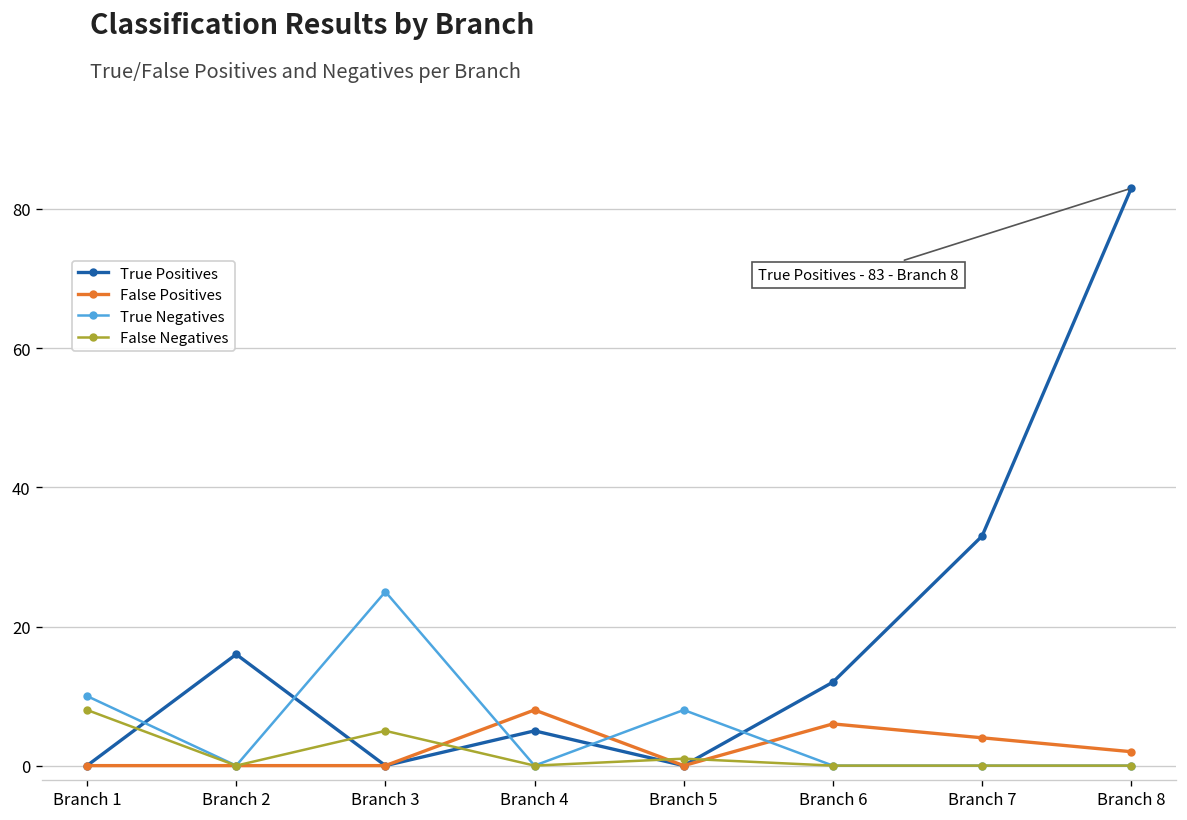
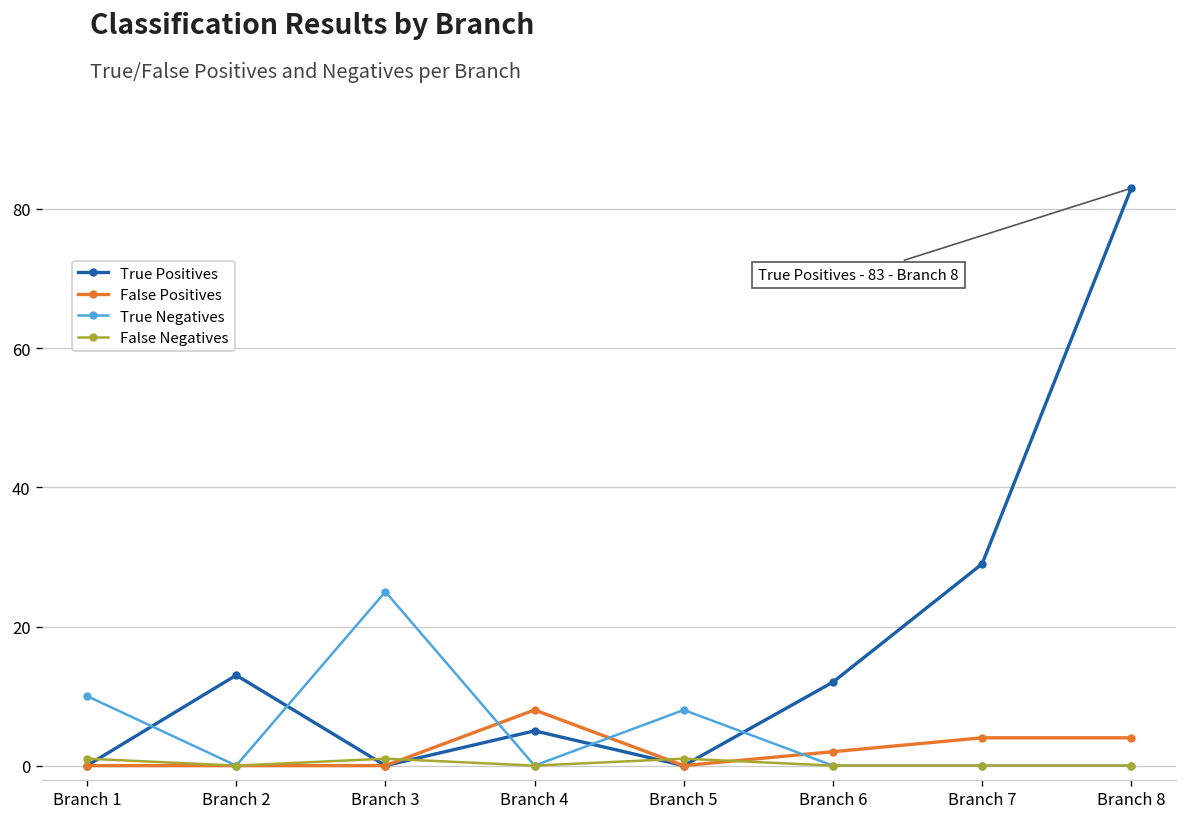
  {
    "True Positives": {
-     "Branch 2": 16,
+     "Branch 2": 13,
      "Branch 4": 5,
      "Branch 6": 12,
-     "Branch 7": 33
+     "Branch 7": 29
    },
    "False Positives": {
      "Branch 4": 8,
-     "Branch 6": 6,
+     "Branch 6": 2,
      "Branch 7": 4,
-     "Branch 8": 2
+     "Branch 8": 4
    },
    "True Negatives": {
      "Branch 1": 10,
      "Branch 3": 25,
      "Branch 5": 8
    },
    "False Negatives": {
-     "Branch 1": 8,
-     "Branch 3": 5,
+     "Branch 1": 1,
+     "Branch 3": 1,
      "Branch 5": 1
    }
  }
